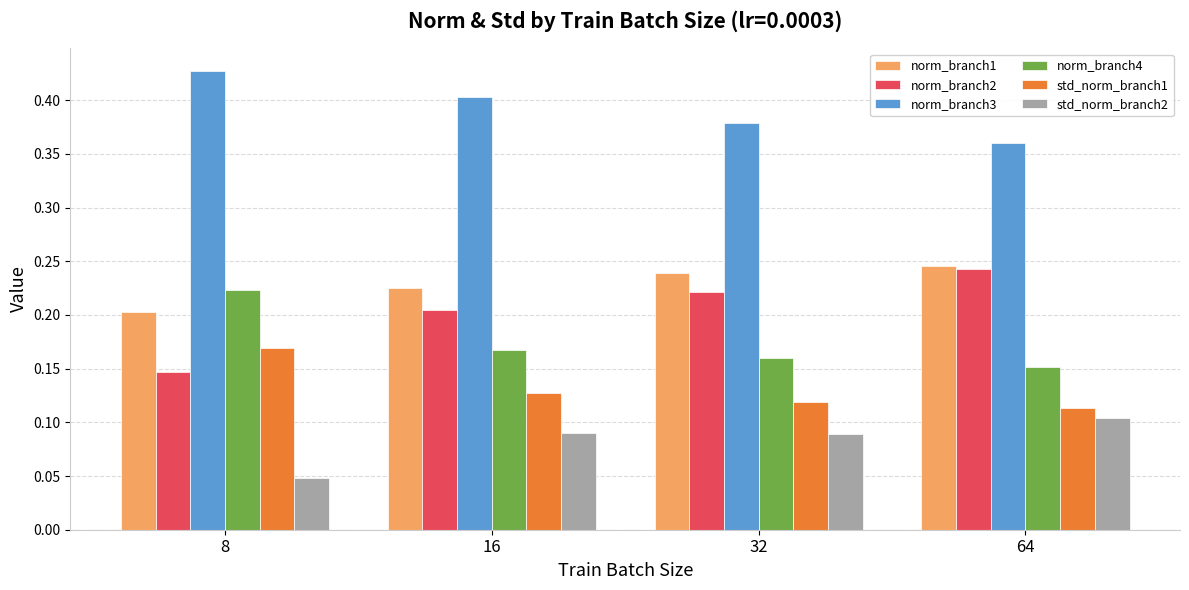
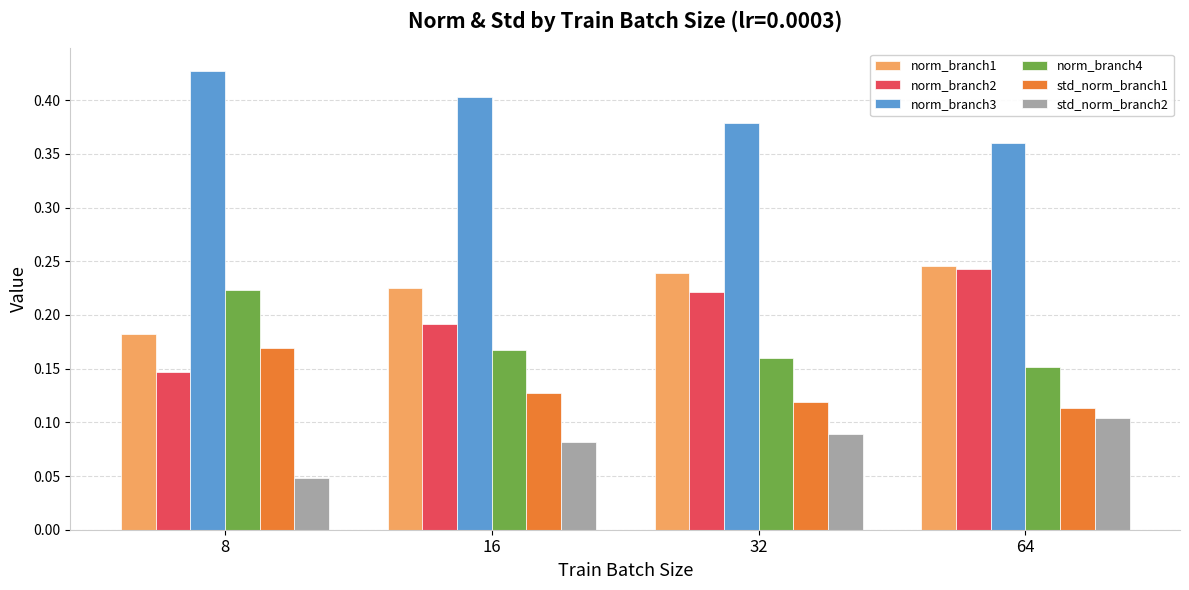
  {
    "norm_branch1": {
-     "8": 0.203,
+     "8": 0.182,
      "16": 0.225,
      "32": 0.239,
      "64": 0.245
    },
    "norm_branch2": {
      "8": 0.147,
-     "16": 0.205,
+     "16": 0.191,
      "32": 0.222,
      "64": 0.243
    },
    "norm_branch3": {
      "8": 0.427,
      "16": 0.403,
      "32": 0.378,
      "64": 0.360
    },
    "norm_branch4": {
      "8": 0.223,
      "16": 0.168,
      "32": 0.160,
      "64": 0.151
    },
    "std_norm_branch1": {
      "8": 0.170,
      "16": 0.127,
      "32": 0.119,
      "64": 0.114
    },
    "std_norm_branch2": {
      "8": 0.048,
-     "16": 0.090,
+     "16": 0.081,
      "32": 0.089,
      "64": 0.104
    }
  }
